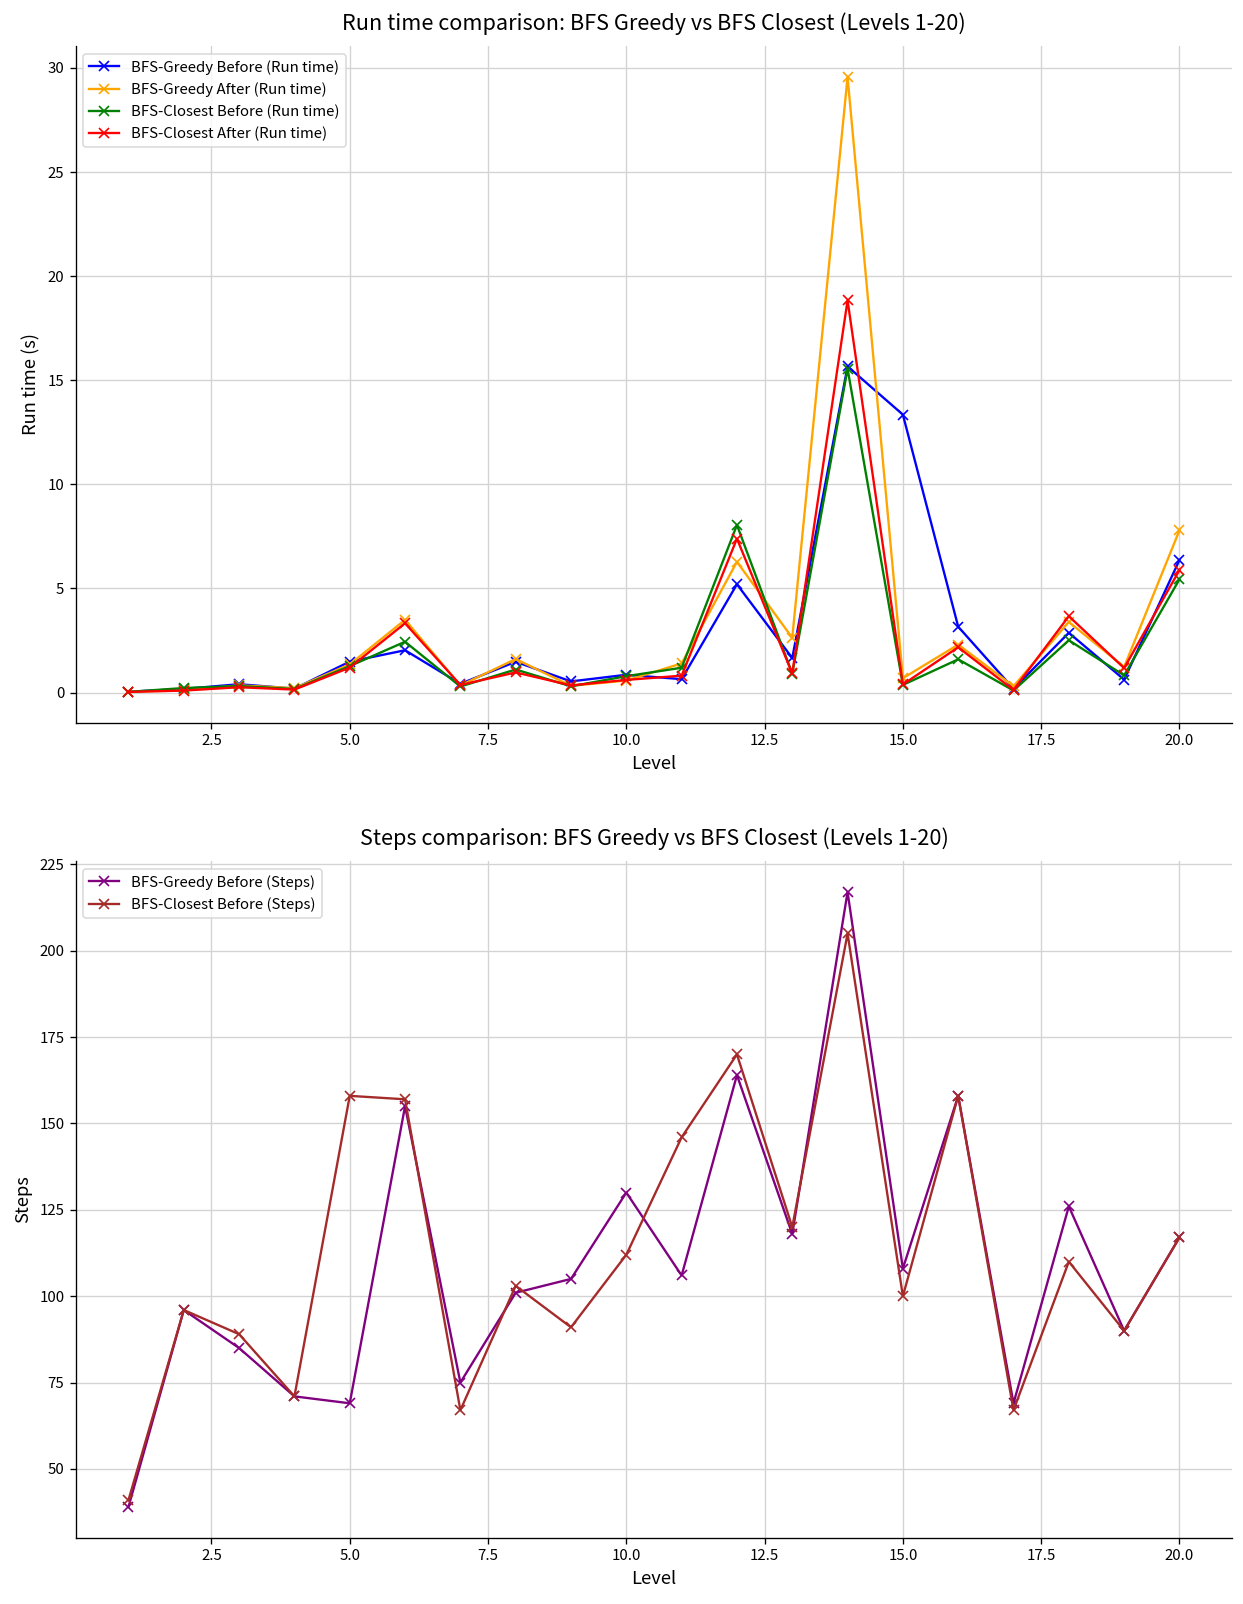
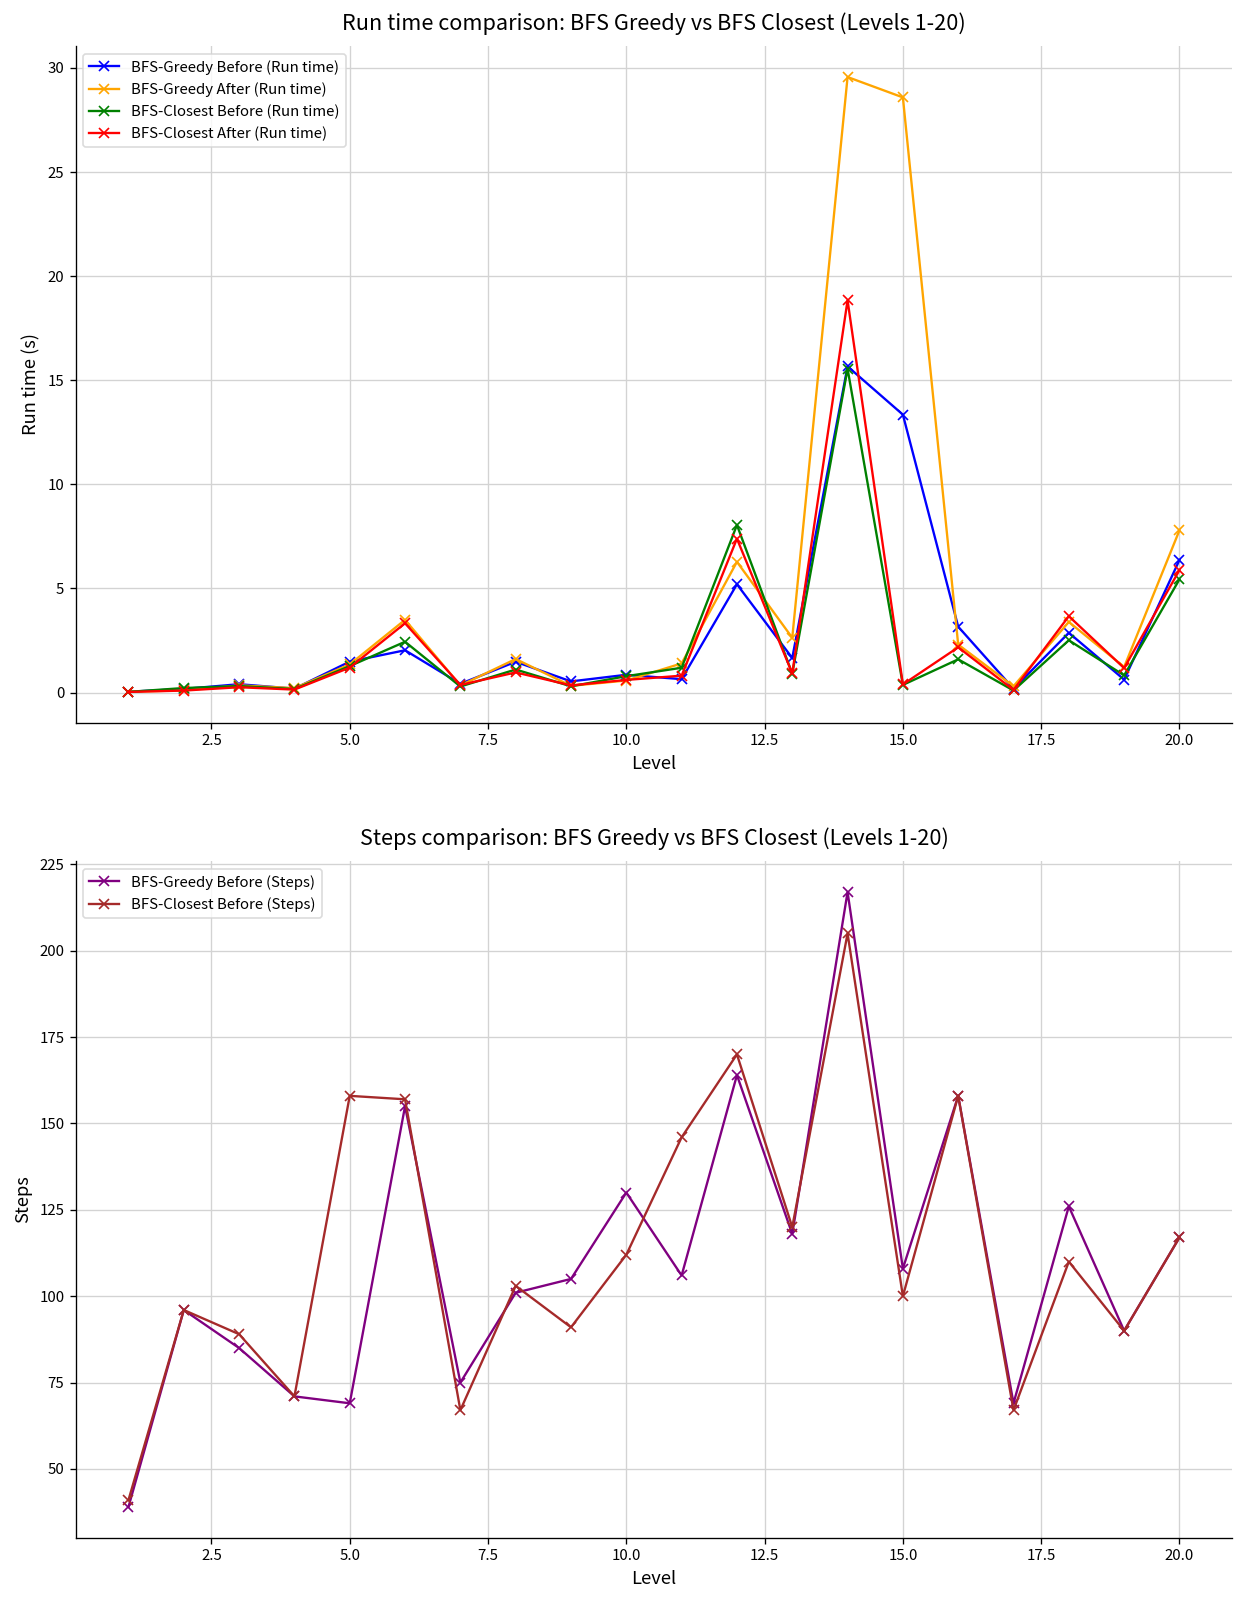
  {
    "Run time comparison: BFS Greedy vs BFS Closest (Levels 1-20)": {
      "BFS-Greedy Before (Run time)": {
        "15.0": 13.3,
        "20.0": 6.4
      },
      "BFS-Greedy After (Run time)": {
-       "15.0": 0.7,
+       "15.0": 28.6,
        "20.0": 7.8
      },
      "BFS-Closest Before (Run time)": {
        "20.0": 5.4
      },
      "BFS-Closest After (Run time)": {
        "20.0": 5.9
      }
    },
    "Steps comparison: BFS Greedy vs BFS Closest (Levels 1-20)": {
      "BFS-Greedy Before (Steps)": {
        "5.0": 69,
        "10.0": 130,
        "15.0": 108
      },
      "BFS-Closest Before (Steps)": {
        "5.0": 158,
        "10.0": 112,
        "15.0": 100
      }
    }
  }
